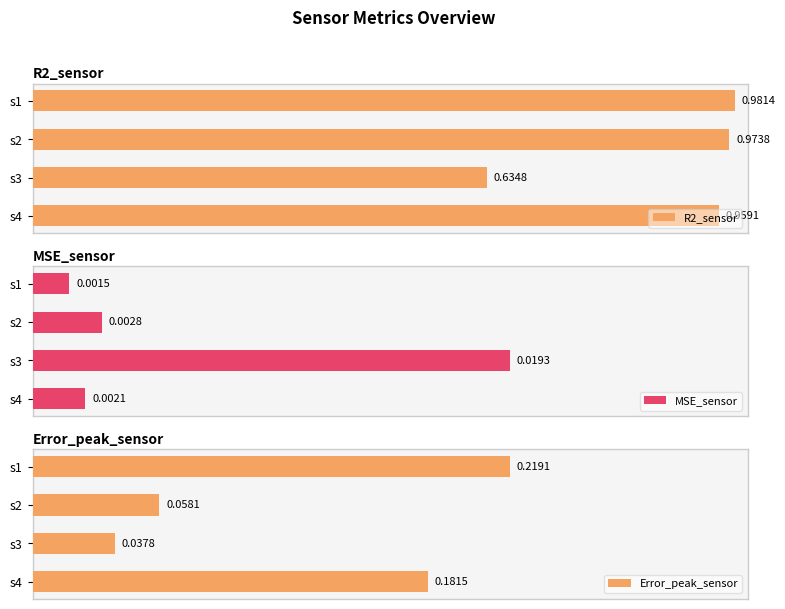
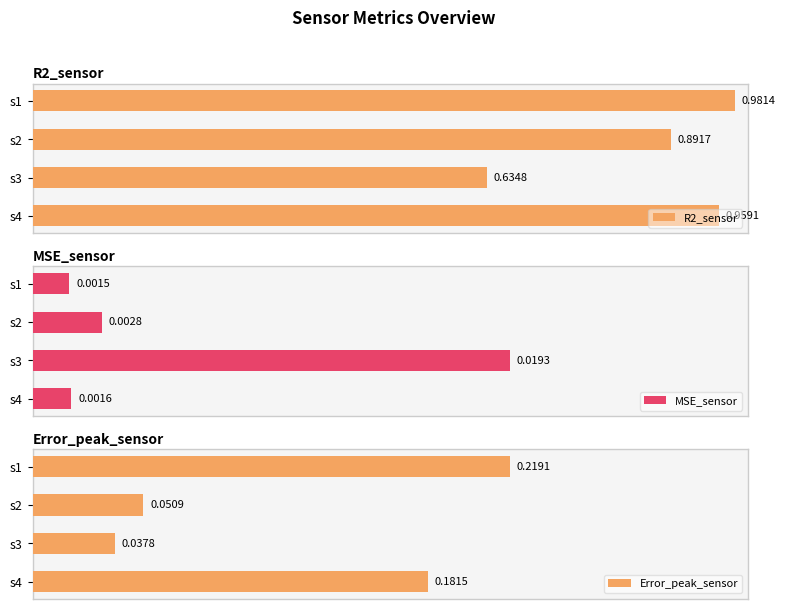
  {
    "R2_sensor": {
      "s1": 0.9814,
-     "s2": 0.9738,
+     "s2": 0.8917,
      "s3": 0.6348
    },
    "MSE_sensor": {
      "s1": 0.0015,
      "s2": 0.0028,
      "s3": 0.0193,
-     "s4": 0.0021
+     "s4": 0.0016
    },
    "Error_peak_sensor": {
      "s1": 0.2191,
-     "s2": 0.0581,
+     "s2": 0.0509,
      "s3": 0.0378,
      "s4": 0.1815
    }
  }
